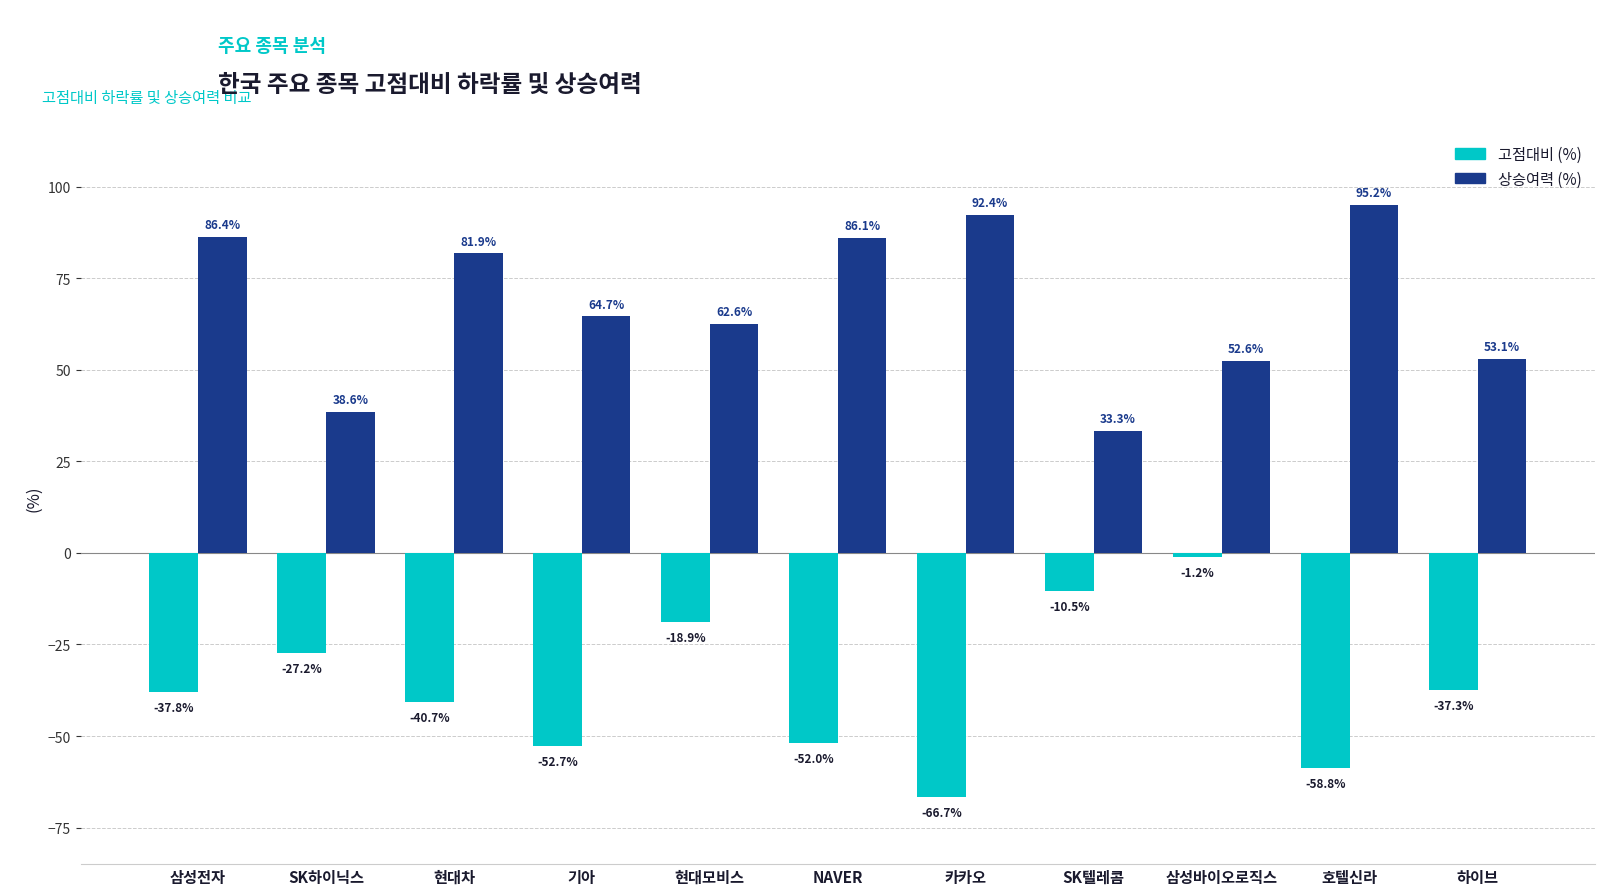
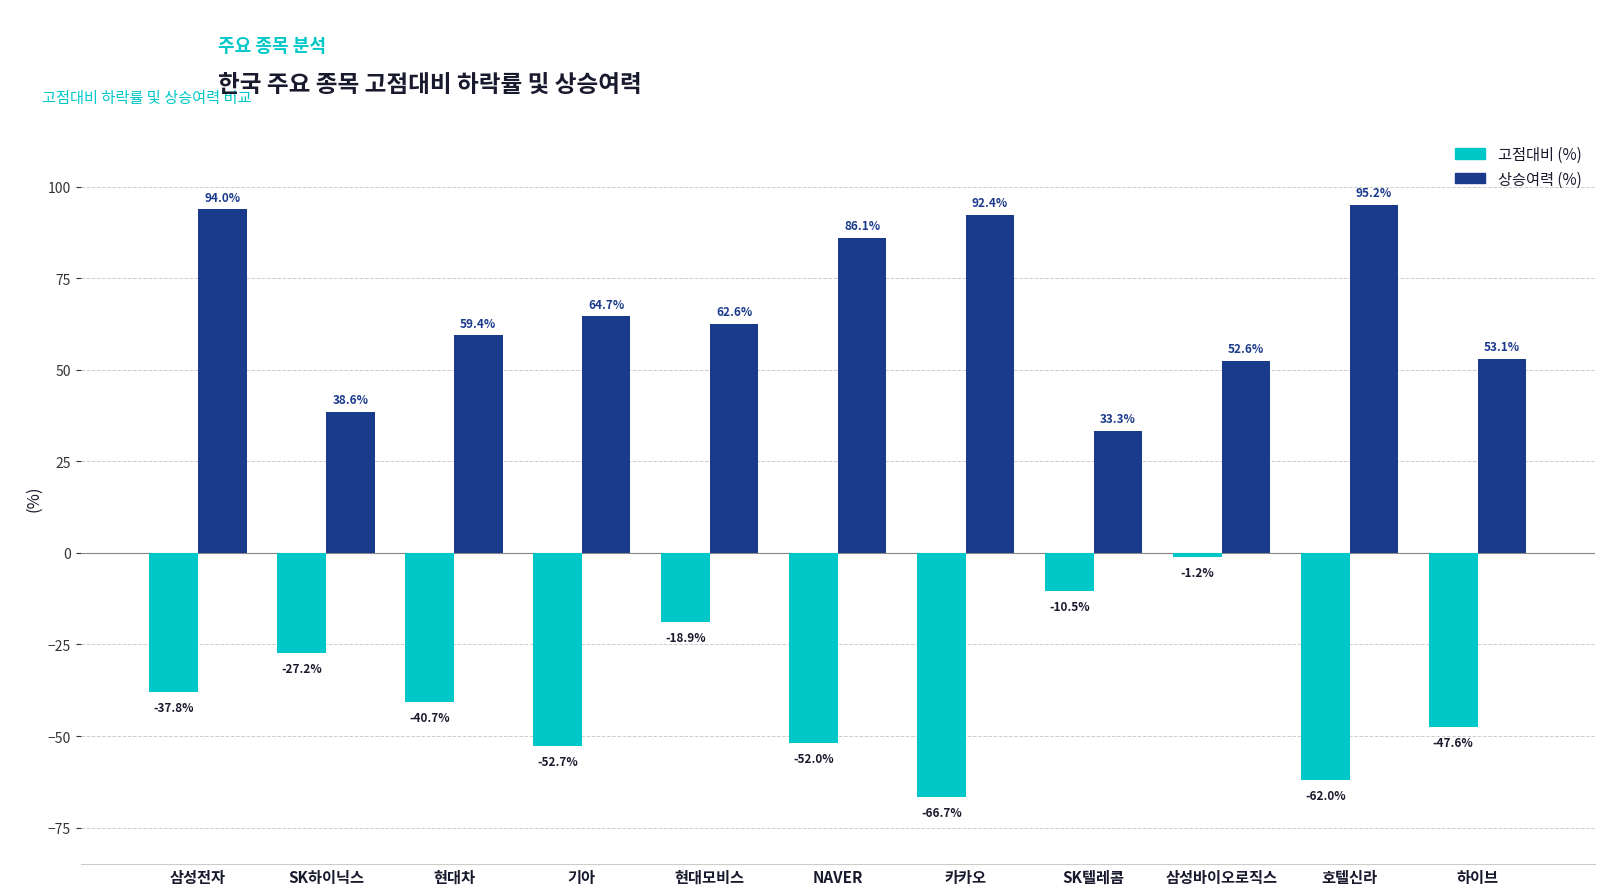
  {
    "고점대비 (%)": {
      "삼성전자": "-37.8%",
      "SK하이닉스": "-27.2%",
      "현대차": "-40.7%",
      "기아": "-52.7%",
      "현대모비스": "-18.9%",
      "NAVER": "-52.0%",
      "카카오": "-66.7%",
      "SK텔레콤": "-10.5%",
      "삼성바이오로직스": "-1.2%",
-     "호텔신라": "-58.8%",
-     "하이브": "-37.3%"
+     "호텔신라": "-62.0%",
+     "하이브": "-47.6%"
    },
    "상승여력 (%)": {
-     "삼성전자": "86.4%",
+     "삼성전자": "94.0%",
      "SK하이닉스": "38.6%",
-     "현대차": "81.9%",
+     "현대차": "59.4%",
      "기아": "64.7%",
      "현대모비스": "62.6%",
      "NAVER": "86.1%",
      "카카오": "92.4%",
      "SK텔레콤": "33.3%",
      "삼성바이오로직스": "52.6%",
      "호텔신라": "95.2%",
      "하이브": "53.1%"
    }
  }
